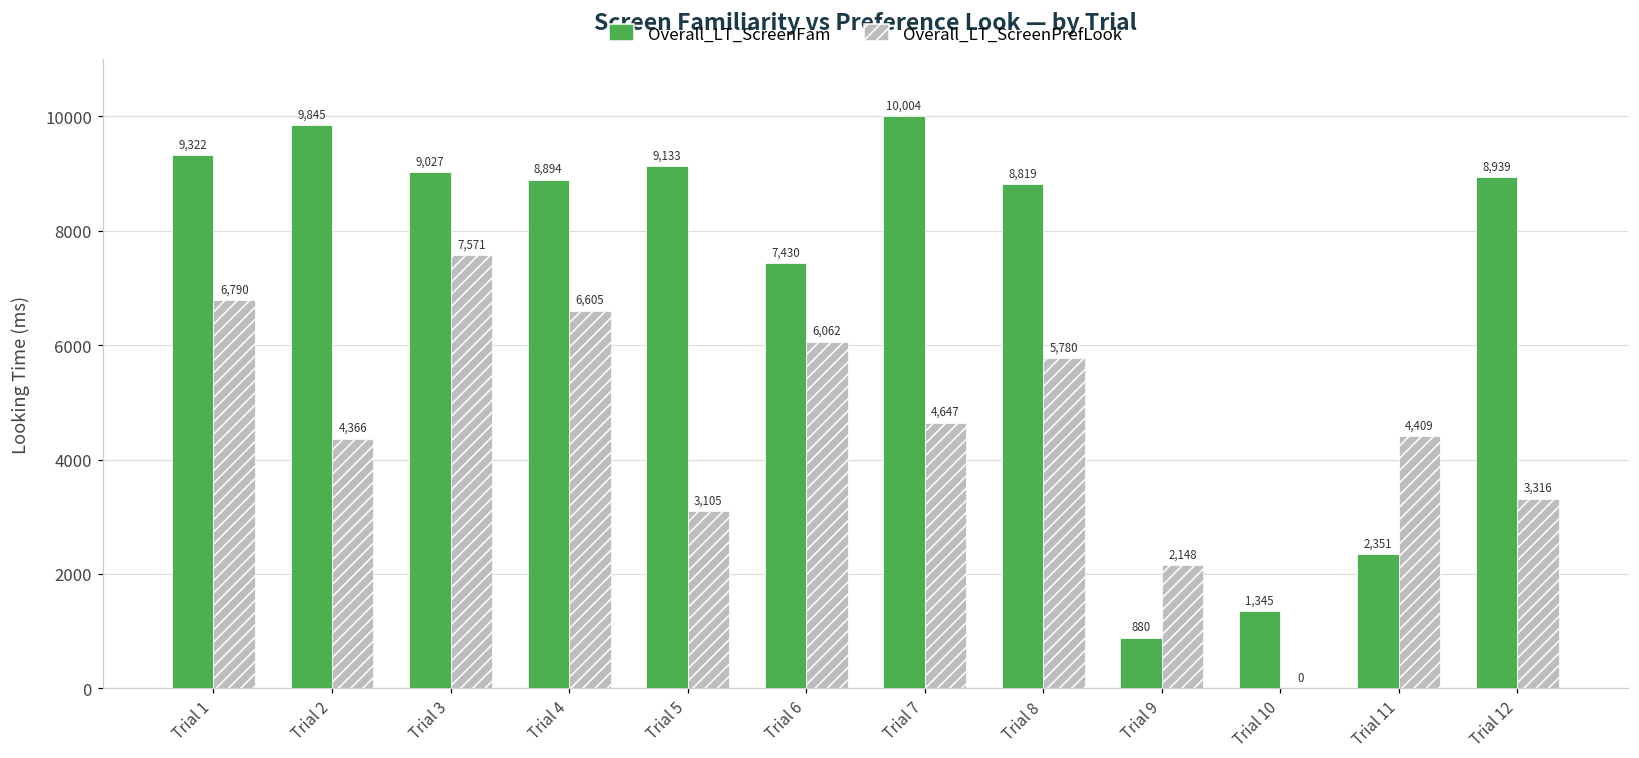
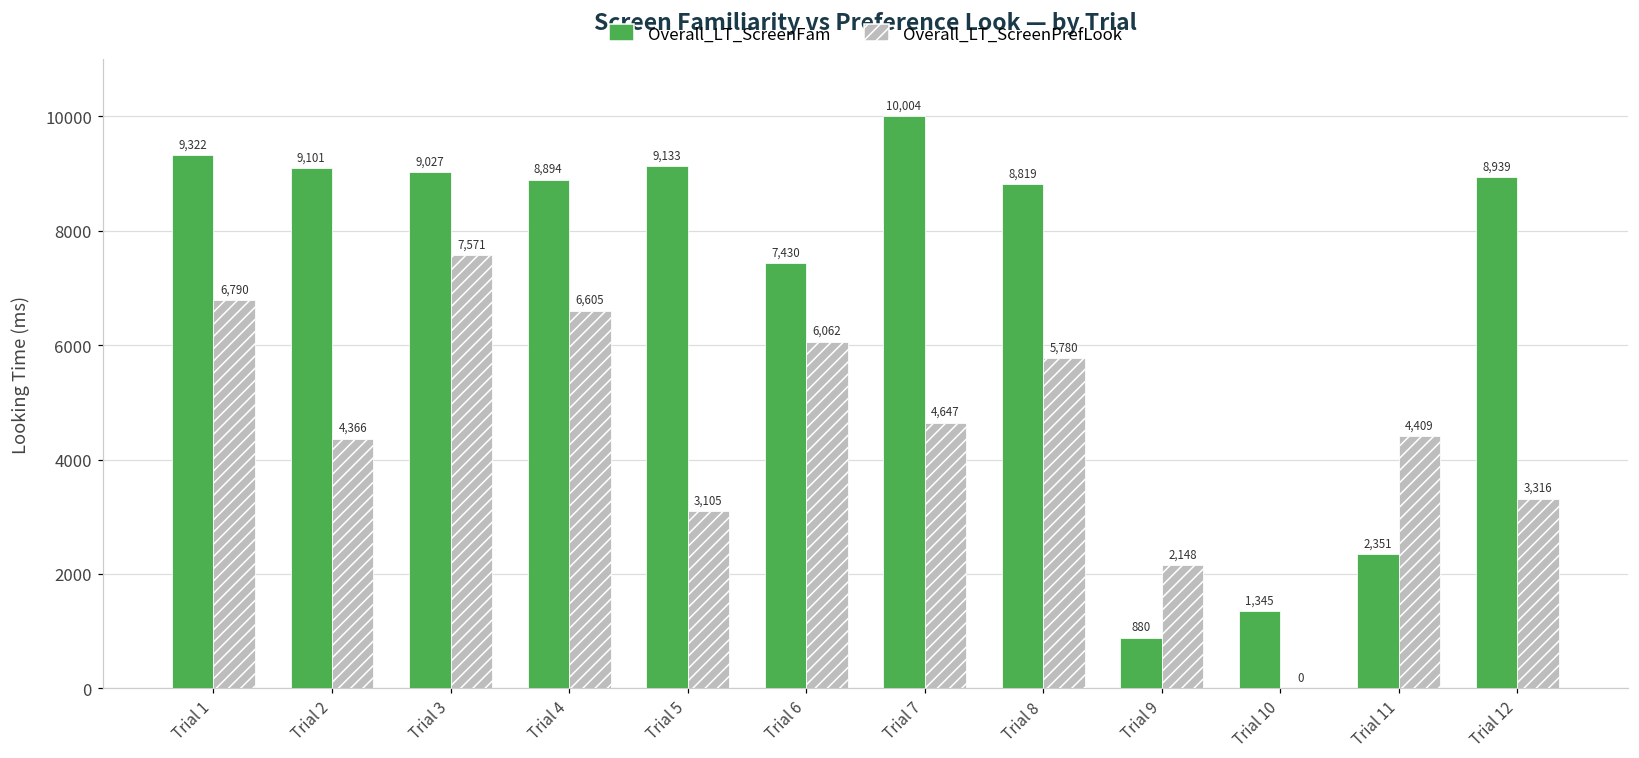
  {
    "Overall_LT_ScreenFam": {
      "Trial 1": "9,322",
-     "Trial 2": "9,845",
+     "Trial 2": "9,101",
      "Trial 3": "9,027",
      "Trial 4": "8,894",
      "Trial 5": "9,133",
      "Trial 6": "7,430",
      "Trial 7": "10,004",
      "Trial 8": "8,819",
      "Trial 9": "880",
      "Trial 10": "1,345",
      "Trial 11": "2,351",
      "Trial 12": "8,939"
    },
    "Overall_LT_ScreenPrefLook": {
      "Trial 1": "6,790",
      "Trial 2": "4,366",
      "Trial 3": "7,571",
      "Trial 4": "6,605",
      "Trial 5": "3,105",
      "Trial 6": "6,062",
      "Trial 7": "4,647",
      "Trial 8": "5,780",
      "Trial 9": "2,148",
      "Trial 10": "0",
      "Trial 11": "4,409",
      "Trial 12": "3,316"
    }
  }
